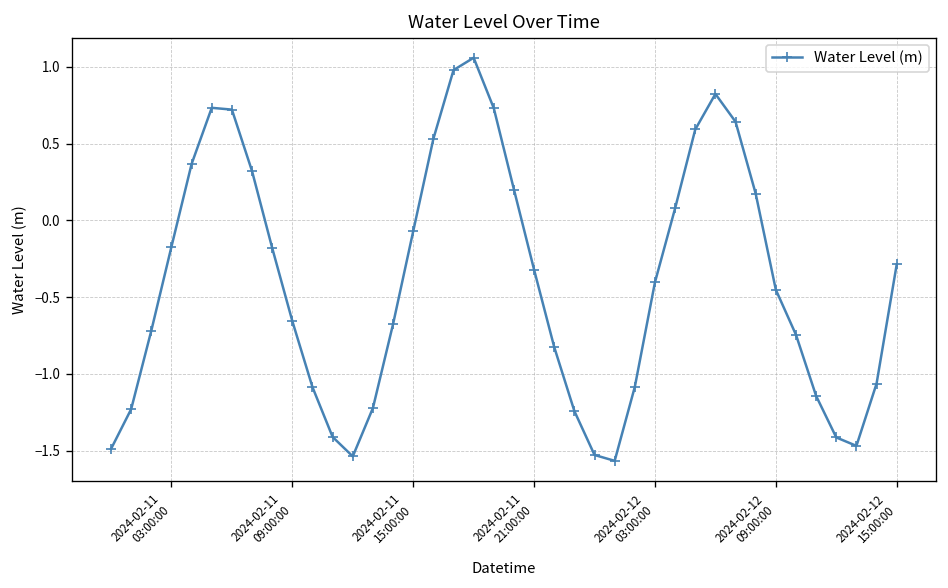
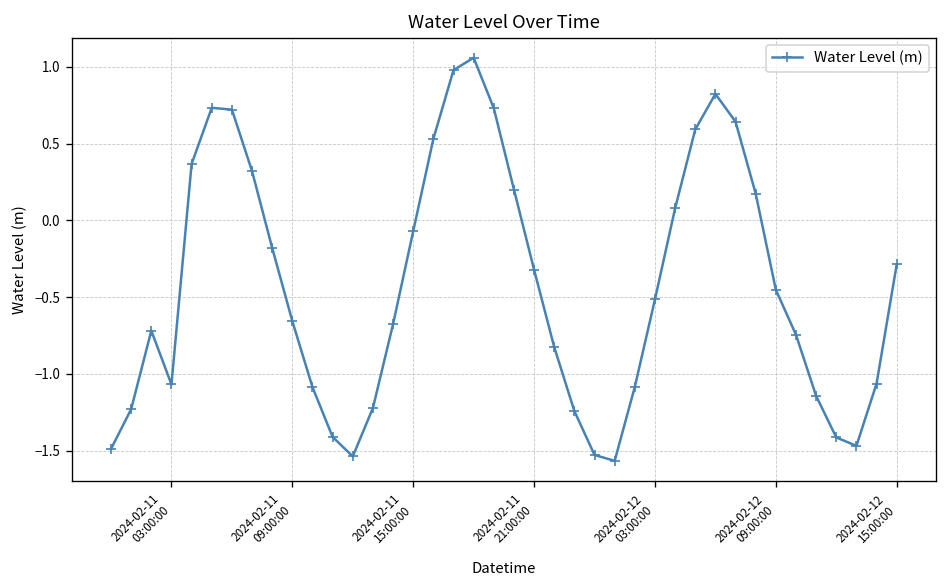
  {
-   "2024-02-11 03:00:00": -0.17,
+   "2024-02-11 03:00:00": -1.07,
    "2024-02-11 09:00:00": -0.66,
    "2024-02-11 15:00:00": -0.07,
    "2024-02-11 21:00:00": -0.32,
-   "2024-02-12 03:00:00": -0.40,
+   "2024-02-12 03:00:00": -0.51,
    "2024-02-12 09:00:00": -0.45,
    "2024-02-12 15:00:00": -0.29
  }
